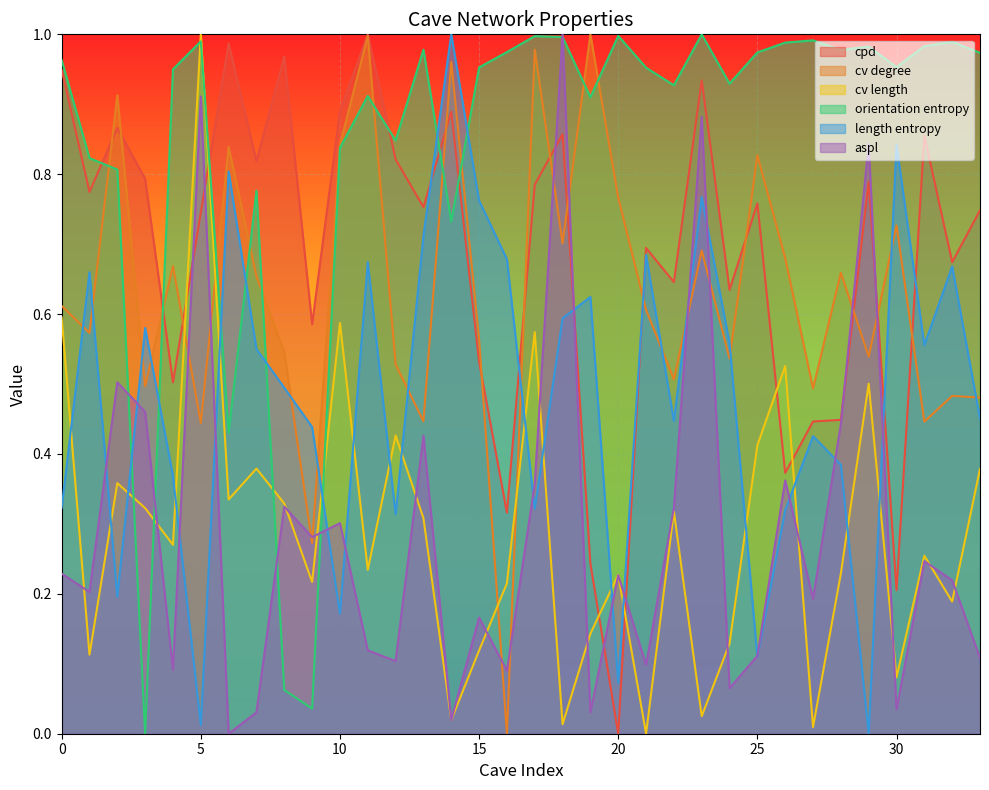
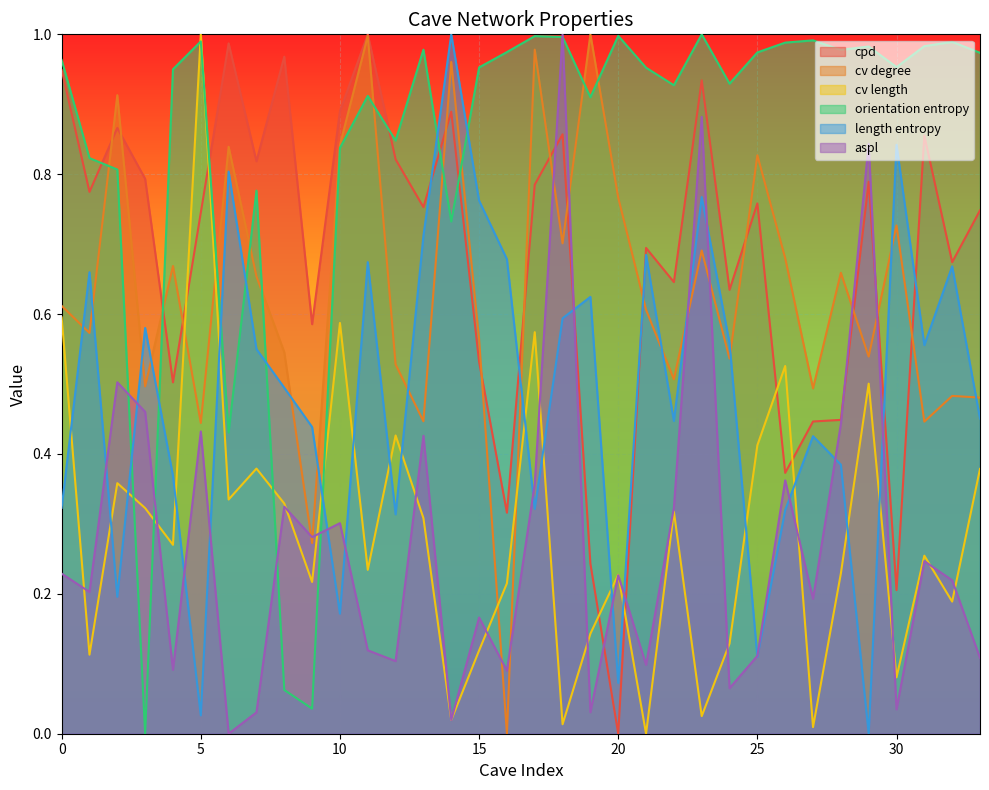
  {
    "orientation entropy": {
      "0": 0.96,
      "5": 0.99,
      "10": 0.84,
      "15": 0.95,
      "20": 1.00,
      "25": 0.97
    },
    "length entropy": {
      "0": 0.32,
-     "5": 0.01,
+     "5": 0.03,
      "10": 0.17,
      "15": 0.76,
      "20": 0.07
    },
    "aspl": {
      "0": 0.23,
-     "5": 0.91,
+     "5": 0.43,
      "10": 0.30,
      "15": 0.17,
      "30": 0.03
    }
  }
